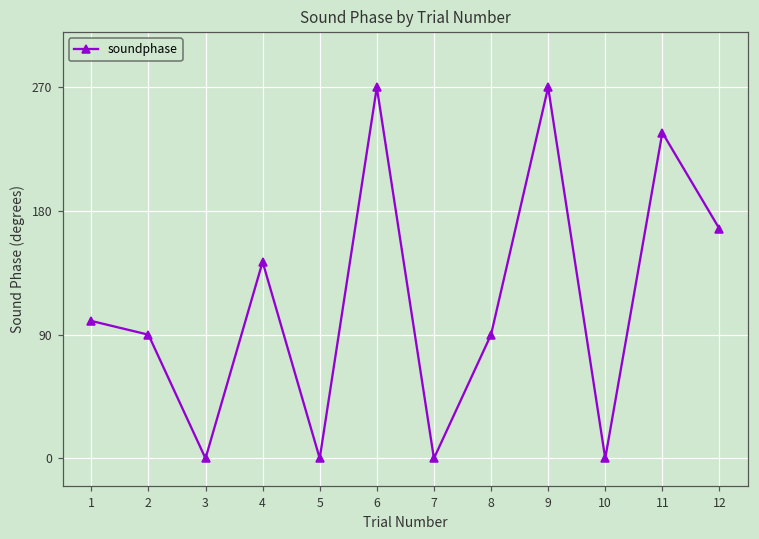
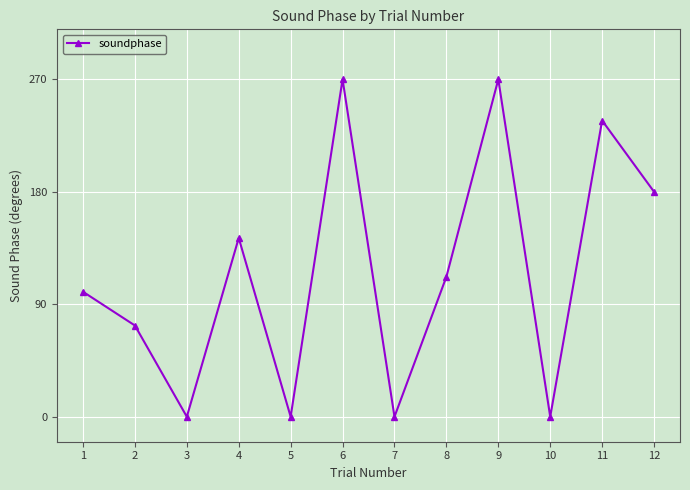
  {
    "1": 100,
-   "2": 90,
+   "2": 73,
    "3": 0,
    "4": 143,
    "5": 0,
    "6": 270,
    "7": 0,
-   "8": 90,
+   "8": 112,
    "9": 270,
    "10": 0,
    "11": 237,
-   "12": 167
+   "12": 180
  }
